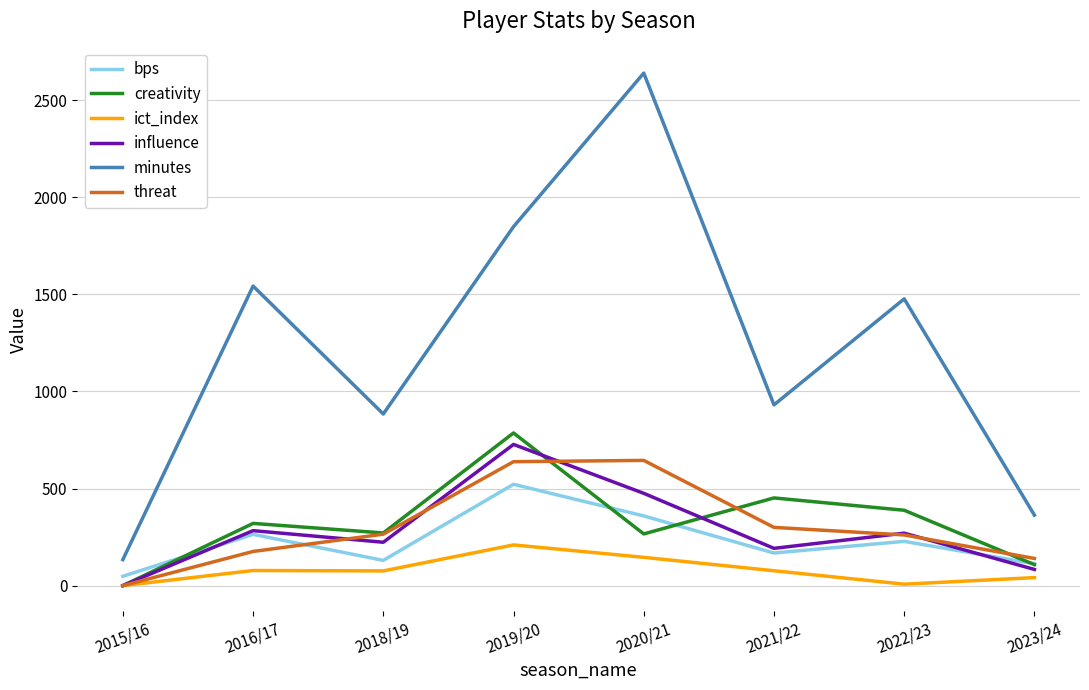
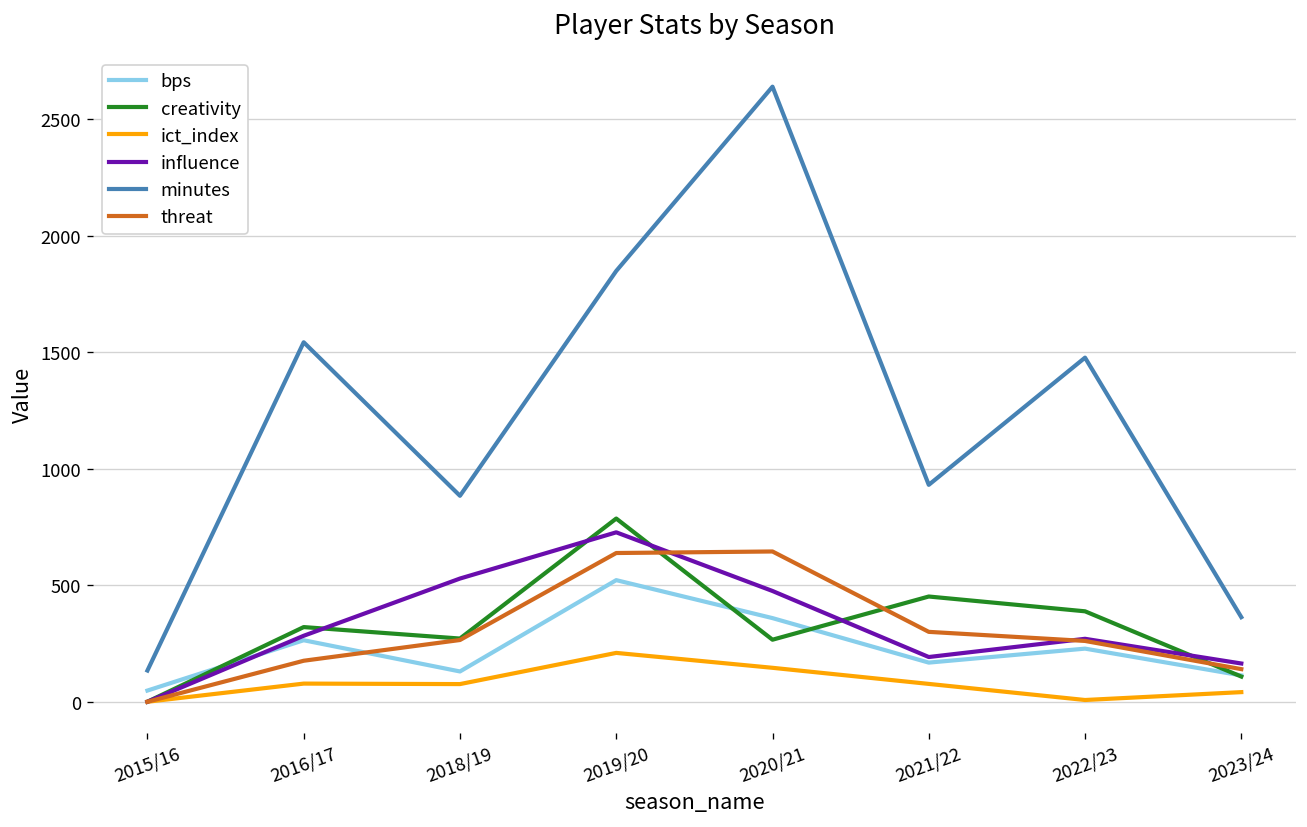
  {
    "bps": {
      "2015/16": 50,
      "2016/17": 260,
      "2018/19": 130,
      "2019/20": 520,
      "2020/21": 360,
      "2021/22": 170,
      "2022/23": 230
    },
    "creativity": {
      "2016/17": 320,
      "2019/20": 790,
      "2020/21": 270,
      "2021/22": 450,
      "2022/23": 390
    },
    "ict_index": {
      "2016/17": 80,
      "2018/19": 80,
      "2019/20": 210,
      "2020/21": 150,
      "2021/22": 80,
      "2022/23": 10,
      "2023/24": 40
    },
    "influence": {
      "2016/17": 280,
-     "2018/19": 220,
+     "2018/19": 530,
      "2019/20": 730,
      "2020/21": 480,
      "2021/22": 190,
-     "2023/24": 80
+     "2023/24": 160
    },
    "minutes": {
      "2015/16": 130,
      "2016/17": 1540,
      "2018/19": 880,
      "2019/20": 1850,
      "2020/21": 2640,
      "2021/22": 930,
      "2022/23": 1480,
      "2023/24": 360
    },
    "threat": {
      "2016/17": 180,
      "2019/20": 640,
      "2020/21": 650,
      "2021/22": 300,
      "2023/24": 140
    }
  }
